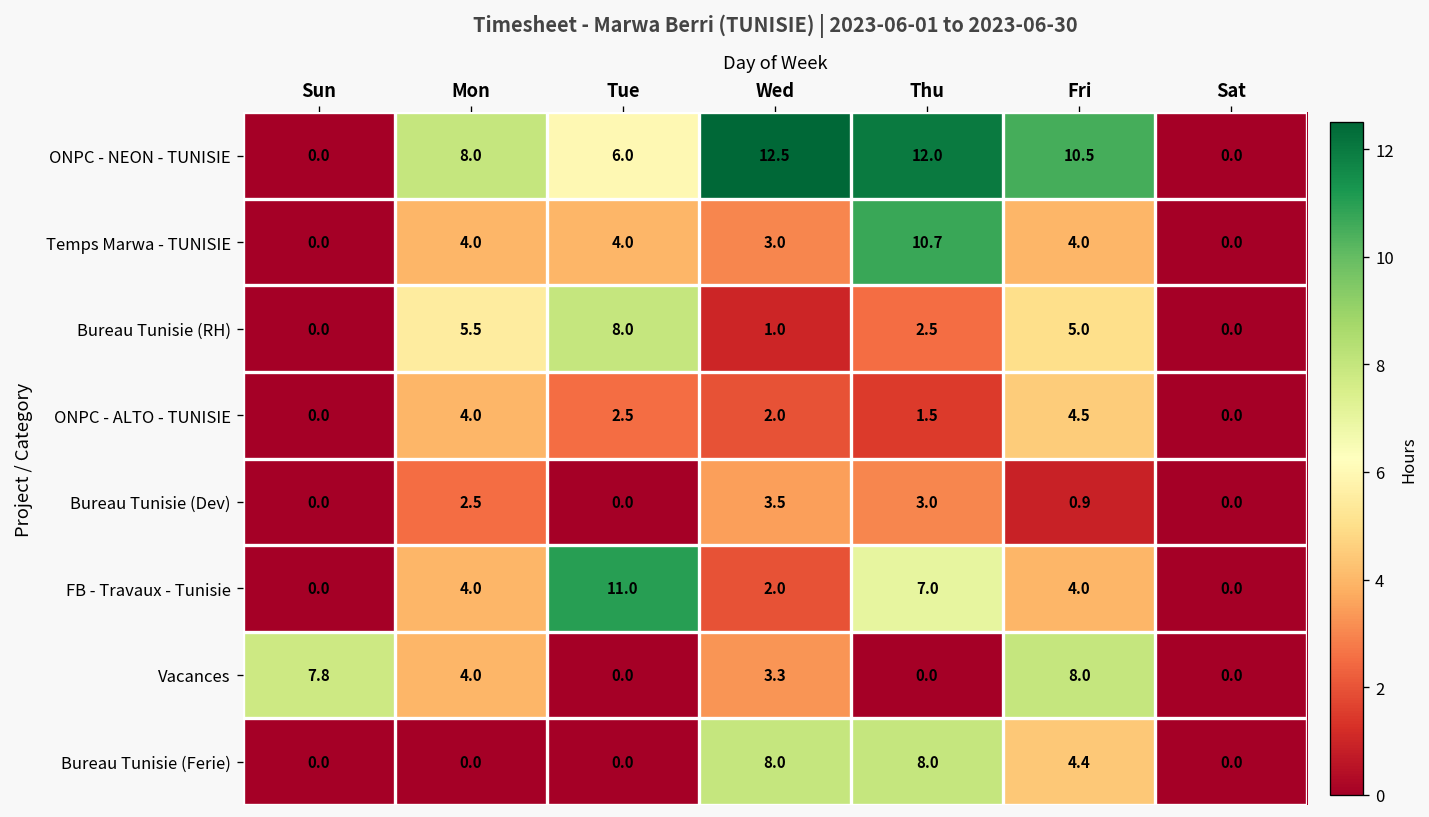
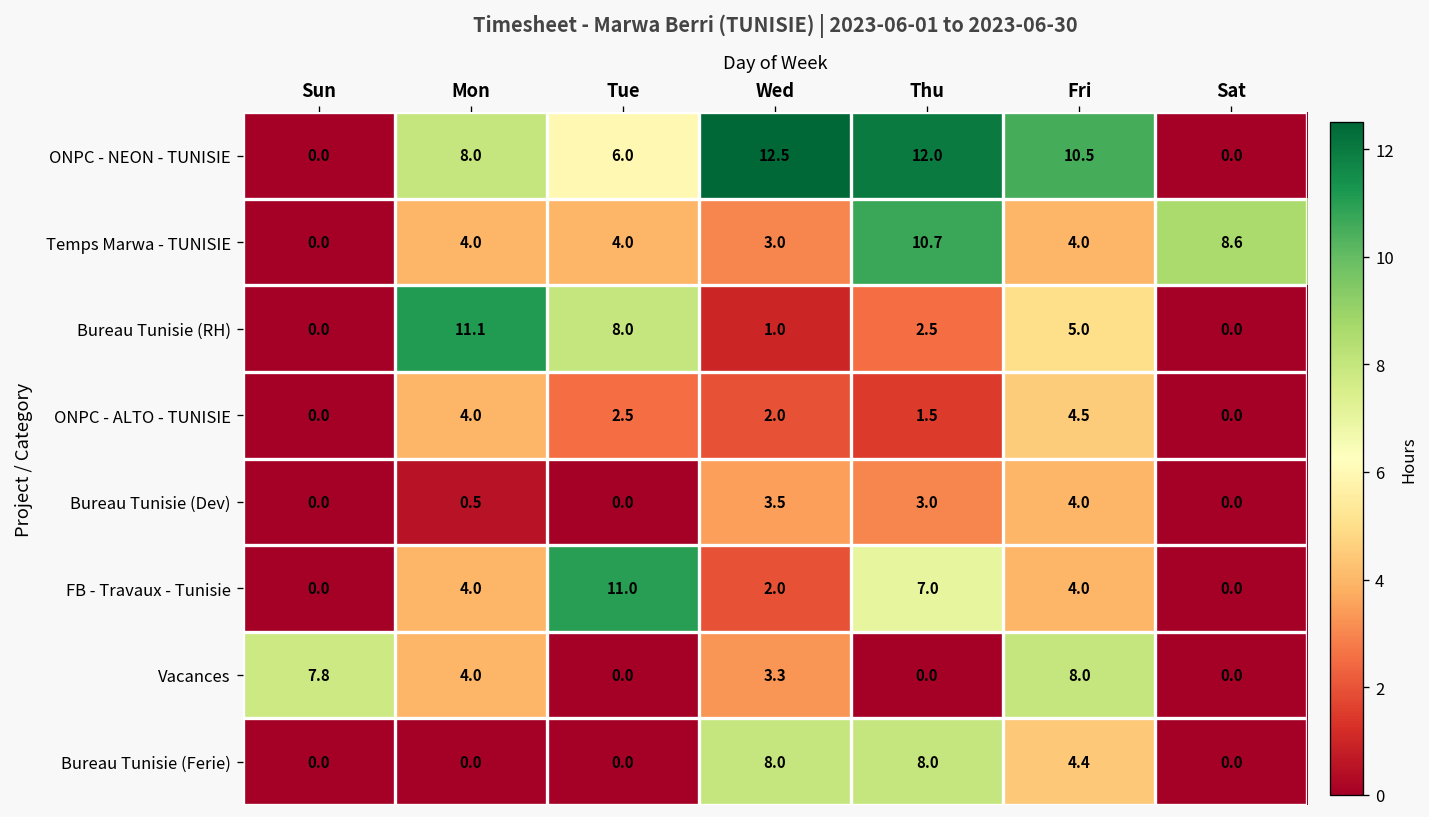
  {
    "ONPC - NEON - TUNISIE": {
      "Sun": 0.0,
      "Mon": 8.0,
      "Tue": 6.0,
      "Wed": 12.5,
      "Thu": 12.0,
      "Fri": 10.5,
      "Sat": 0.0
    },
    "Temps Marwa - TUNISIE": {
      "Sun": 0.0,
      "Mon": 4.0,
      "Tue": 4.0,
      "Wed": 3.0,
      "Thu": 10.7,
      "Fri": 4.0,
-     "Sat": 0.0
+     "Sat": 8.6
    },
    "Bureau Tunisie (RH)": {
      "Sun": 0.0,
-     "Mon": 5.5,
+     "Mon": 11.1,
      "Tue": 8.0,
      "Wed": 1.0,
      "Thu": 2.5,
      "Fri": 5.0,
      "Sat": 0.0
    },
    "ONPC - ALTO - TUNISIE": {
      "Sun": 0.0,
      "Mon": 4.0,
      "Tue": 2.5,
      "Wed": 2.0,
      "Thu": 1.5,
      "Fri": 4.5,
      "Sat": 0.0
    },
    "Bureau Tunisie (Dev)": {
      "Sun": 0.0,
-     "Mon": 2.5,
+     "Mon": 0.5,
      "Tue": 0.0,
      "Wed": 3.5,
      "Thu": 3.0,
-     "Fri": 0.9,
+     "Fri": 4.0,
      "Sat": 0.0
    },
    "FB - Travaux - Tunisie": {
      "Sun": 0.0,
      "Mon": 4.0,
      "Tue": 11.0,
      "Wed": 2.0,
      "Thu": 7.0,
      "Fri": 4.0,
      "Sat": 0.0
    },
    "Vacances": {
      "Sun": 7.8,
      "Mon": 4.0,
      "Tue": 0.0,
      "Wed": 3.3,
      "Thu": 0.0,
      "Fri": 8.0,
      "Sat": 0.0
    },
    "Bureau Tunisie (Ferie)": {
      "Sun": 0.0,
      "Mon": 0.0,
      "Tue": 0.0,
      "Wed": 8.0,
      "Thu": 8.0,
      "Fri": 4.4,
      "Sat": 0.0
    }
  }
